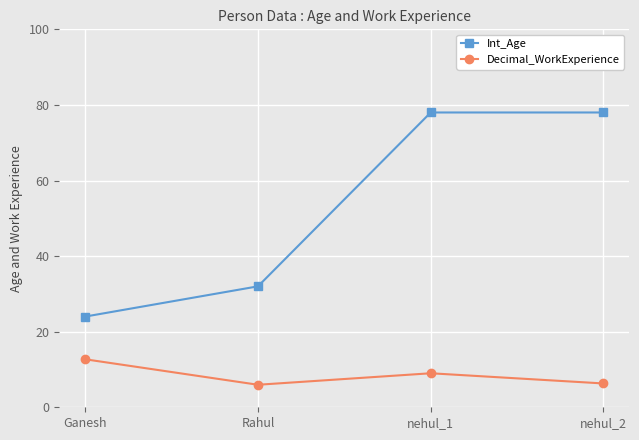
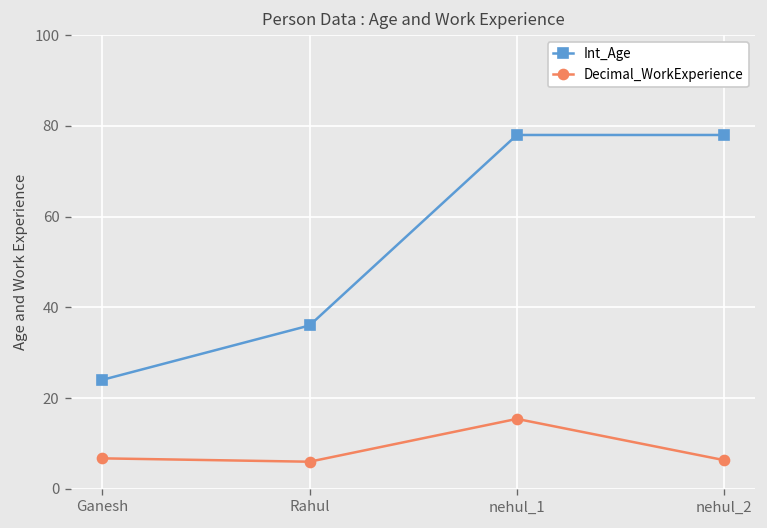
  {
    "Int_Age": {
      "Ganesh": 24,
-     "Rahul": 32,
+     "Rahul": 36,
      "nehul_1": 78,
      "nehul_2": 78
    },
    "Decimal_WorkExperience": {
-     "Ganesh": 13,
+     "Ganesh": 7,
      "Rahul": 6,
-     "nehul_1": 9,
+     "nehul_1": 15,
      "nehul_2": 6
    }
  }
